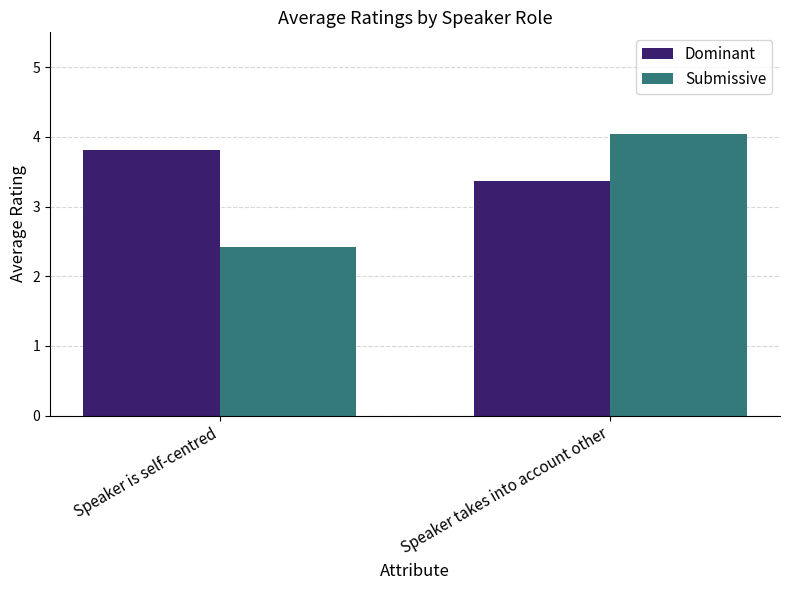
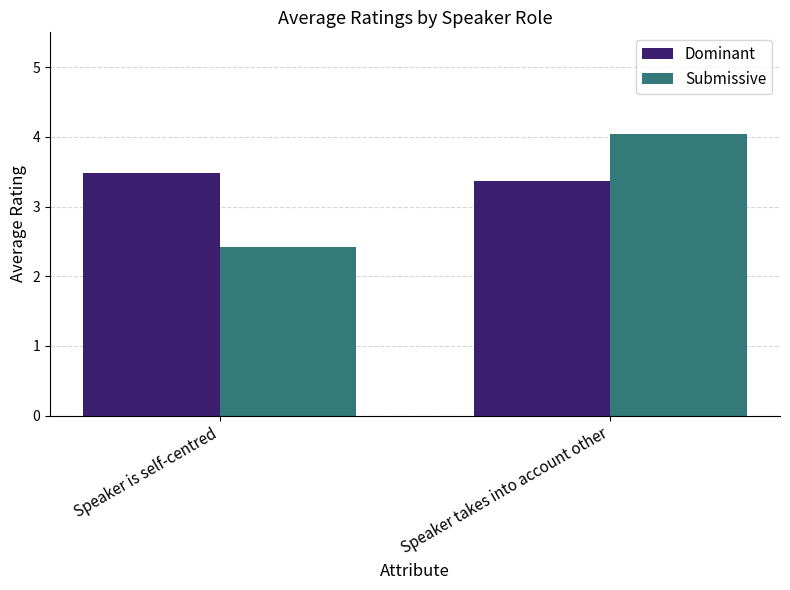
  {
    "Dominant": {
-     "Speaker is self-centred": 3.8,
+     "Speaker is self-centred": 3.5,
      "Speaker takes into account other": 3.4
    },
    "Submissive": {
      "Speaker is self-centred": 2.4,
      "Speaker takes into account other": 4.0
    }
  }
